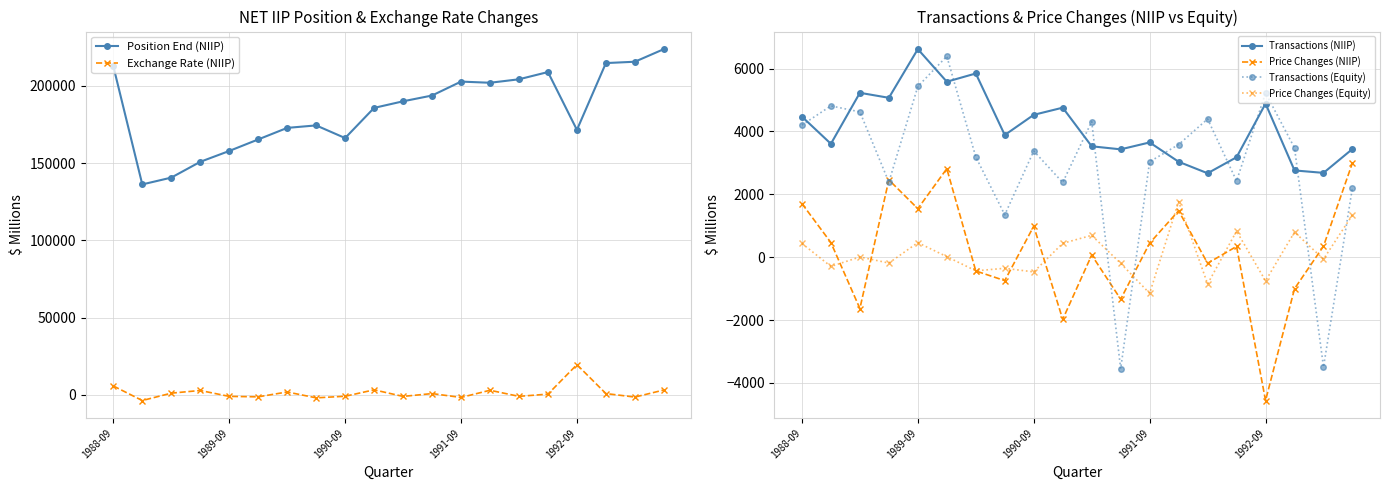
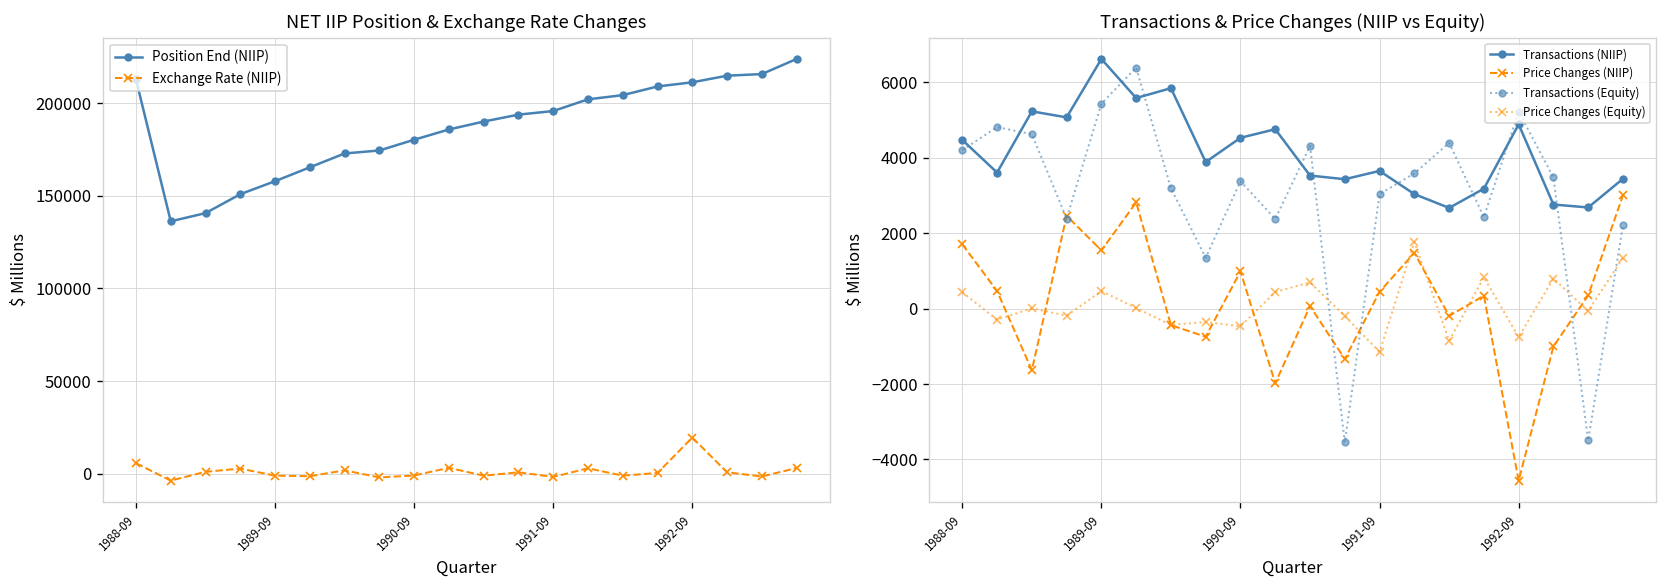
  {
    "NET IIP Position & Exchange Rate Changes": {
      "Position End (NIIP)": {
        "1989-09": 158000,
-       "1990-09": 166000,
-       "1991-09": 203000,
-       "1992-09": 172000
+       "1990-09": 180000,
+       "1991-09": 196000,
+       "1992-09": 211000
      },
      "Exchange Rate (NIIP)": {
        "1988-09": 6000,
        "1989-09": -1000,
        "1990-09": -1000,
        "1991-09": -2000,
        "1992-09": 20000
      }
    }
  }
